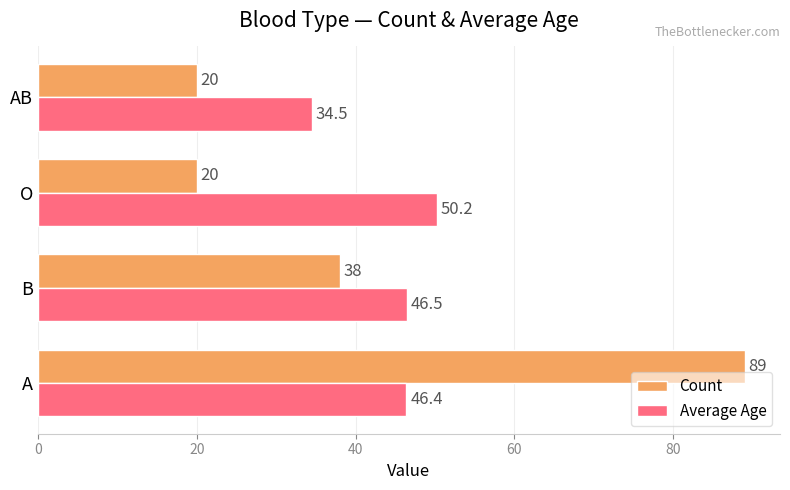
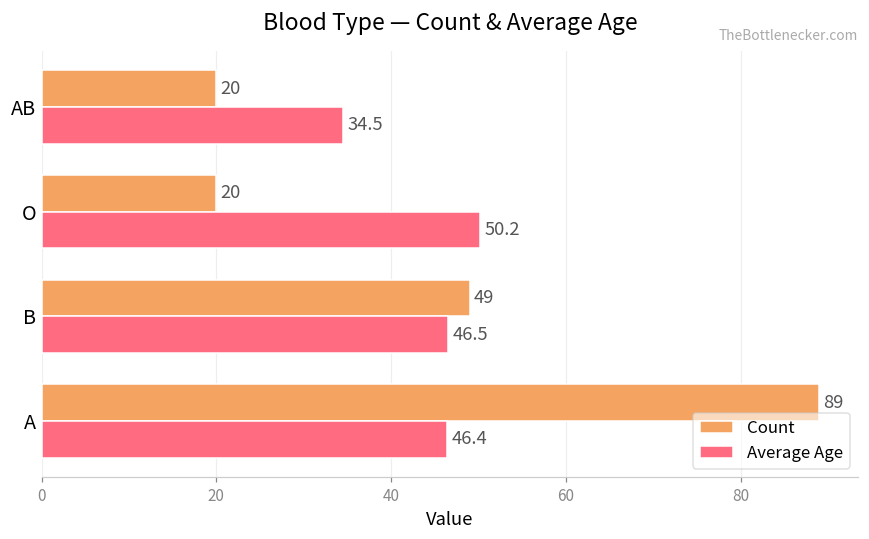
  {
    "Count": {
      "AB": 20,
      "O": 20,
-     "B": 38
+     "B": 49
    },
    "Average Age": {
      "AB": 34.5,
      "O": 50.2,
      "B": 46.5,
      "A": 46.4
    }
  }
